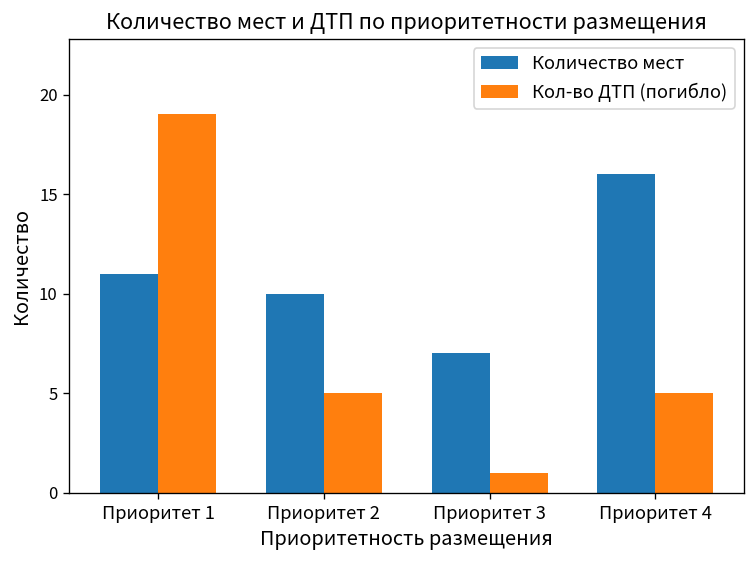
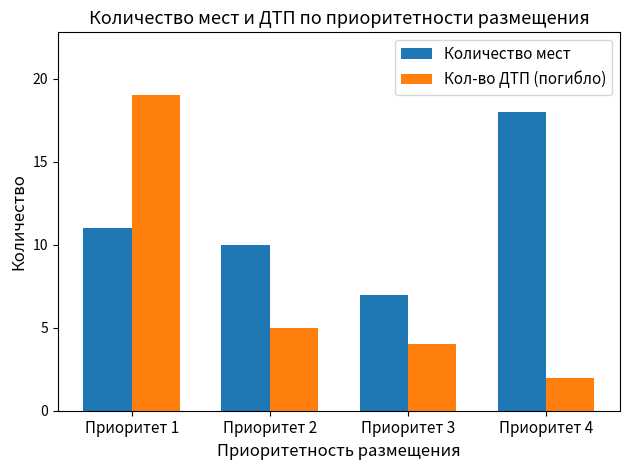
  {
    "Количество мест": {
      "Приоритет 1": 11,
      "Приоритет 2": 10,
      "Приоритет 3": 7,
-     "Приоритет 4": 16
+     "Приоритет 4": 18
    },
    "Кол-во ДТП (погибло)": {
      "Приоритет 1": 19,
      "Приоритет 2": 5,
-     "Приоритет 3": 1,
-     "Приоритет 4": 5
+     "Приоритет 3": 4,
+     "Приоритет 4": 2
    }
  }
